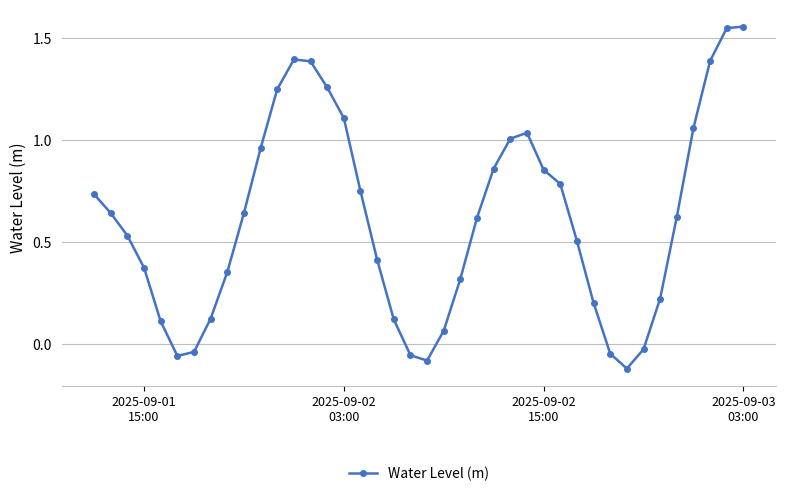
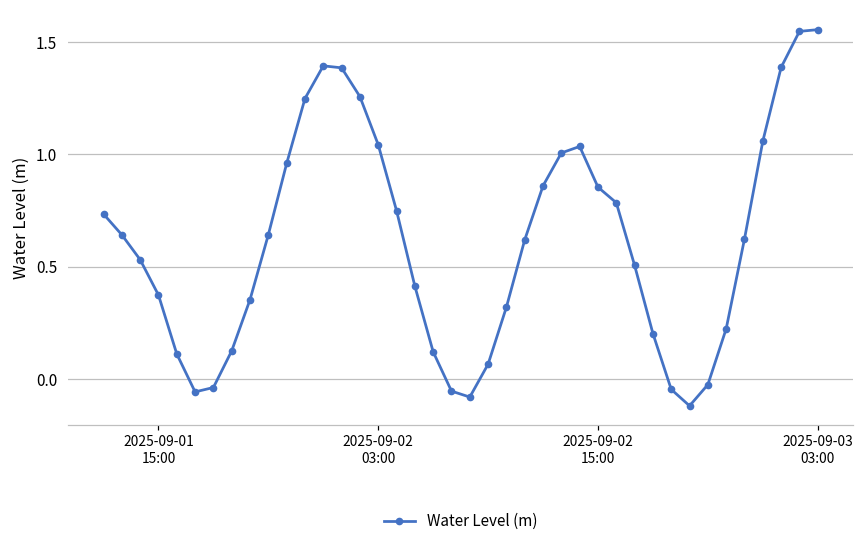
  {
    "2025-09-01 15:00": 0.37,
-   "2025-09-02 03:00": 1.11,
+   "2025-09-02 03:00": 1.04,
    "2025-09-02 15:00": 0.85,
    "2025-09-03 03:00": 1.56
  }
